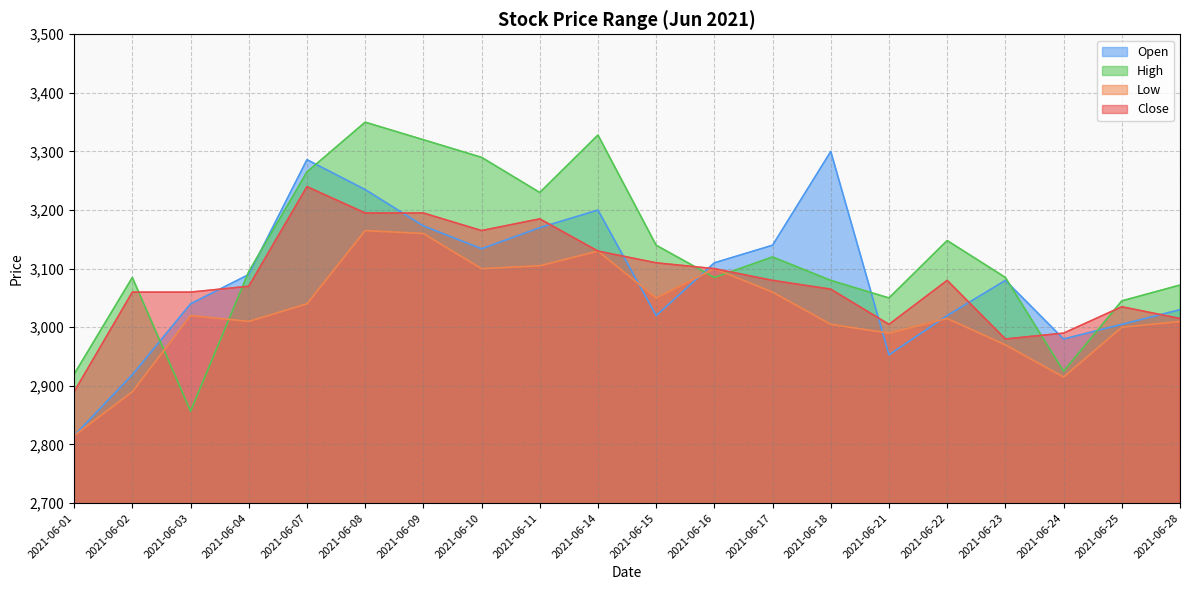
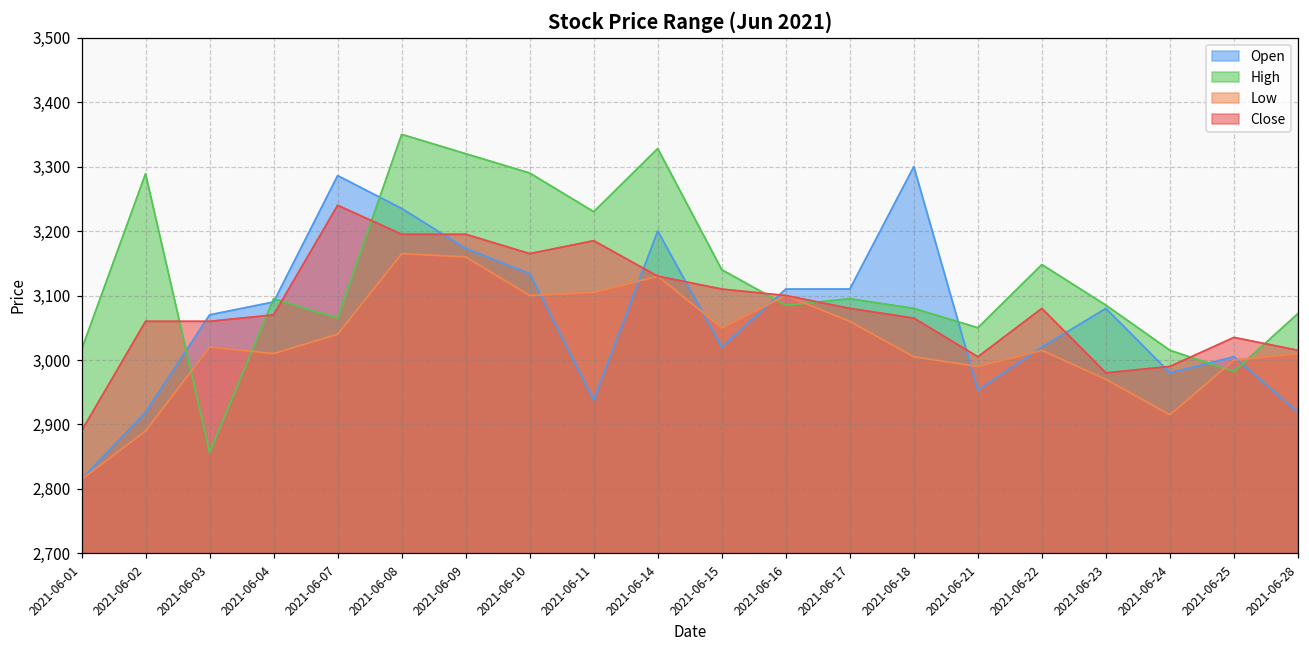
  {
    "Open": {
      "2021-06-02": "2,920",
-     "2021-06-03": "3,040",
+     "2021-06-03": "3,070",
      "2021-06-04": "3,090",
      "2021-06-07": "3,290",
      "2021-06-08": "3,240",
      "2021-06-09": "3,170",
      "2021-06-10": "3,130",
-     "2021-06-11": "3,170",
+     "2021-06-11": "2,940",
      "2021-06-14": "3,200",
      "2021-06-15": "3,020",
      "2021-06-16": "3,110",
-     "2021-06-17": "3,140",
+     "2021-06-17": "3,110",
      "2021-06-18": "3,300",
      "2021-06-21": "2,950",
      "2021-06-22": "3,020",
      "2021-06-23": "3,080",
      "2021-06-24": "2,980",
      "2021-06-25": "3,010",
-     "2021-06-28": "3,030"
+     "2021-06-28": "2,920"
    },
    "High": {
-     "2021-06-01": "2,920",
-     "2021-06-02": "3,090",
+     "2021-06-01": "3,020",
+     "2021-06-02": "3,290",
      "2021-06-03": "2,860",
      "2021-06-04": "3,100",
-     "2021-06-07": "3,270",
+     "2021-06-07": "3,070",
      "2021-06-08": "3,350",
      "2021-06-09": "3,320",
      "2021-06-10": "3,290",
      "2021-06-11": "3,230",
      "2021-06-14": "3,330",
      "2021-06-15": "3,140",
      "2021-06-16": "3,090",
-     "2021-06-17": "3,120",
+     "2021-06-17": "3,100",
      "2021-06-18": "3,080",
      "2021-06-21": "3,050",
      "2021-06-22": "3,150",
      "2021-06-23": "3,090",
-     "2021-06-24": "2,930",
-     "2021-06-25": "3,050",
+     "2021-06-24": "3,020",
+     "2021-06-25": "2,980",
      "2021-06-28": "3,070"
    }
  }
